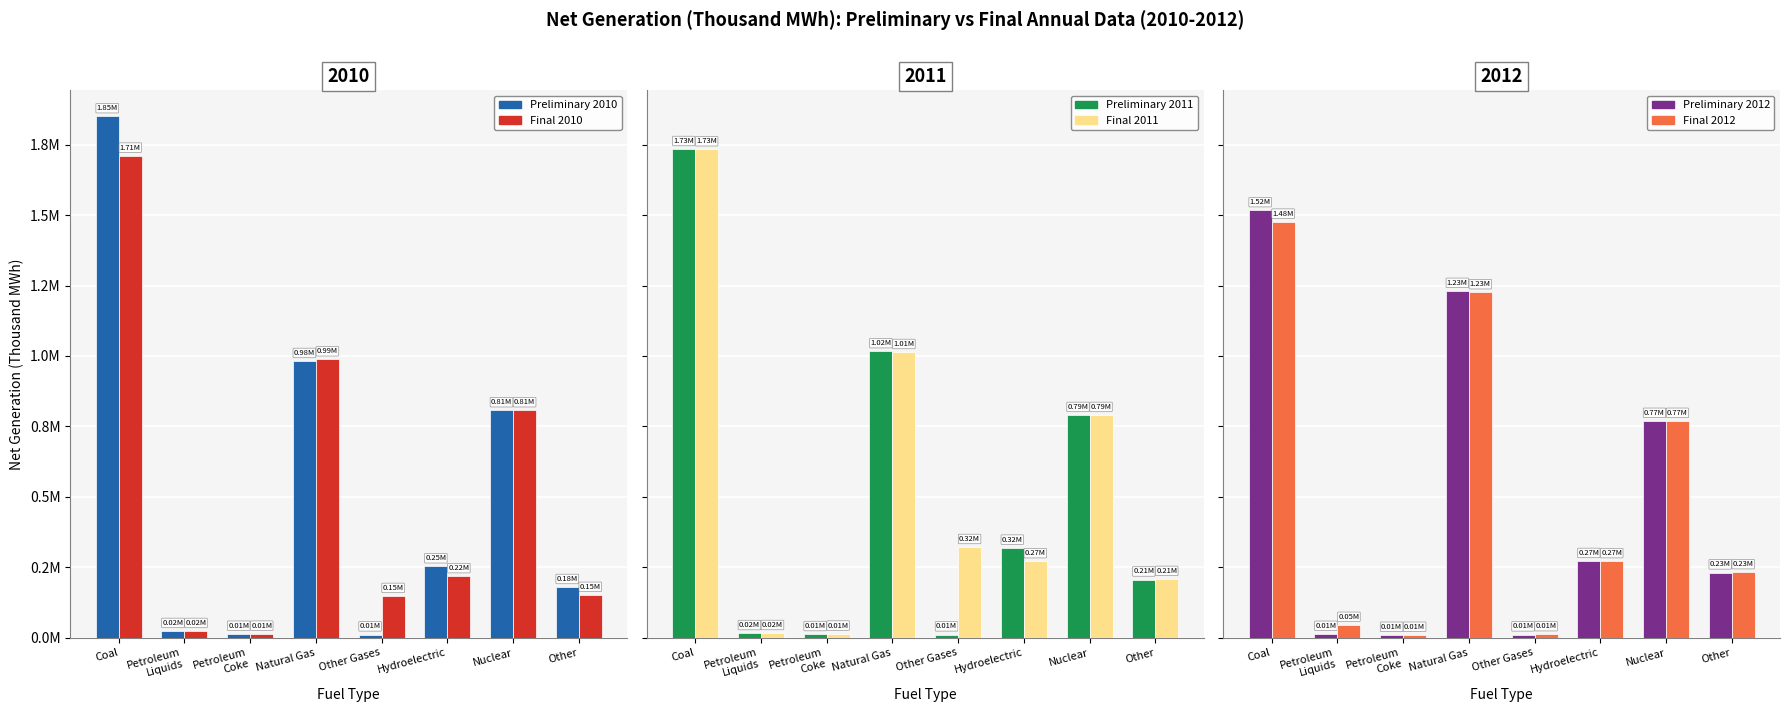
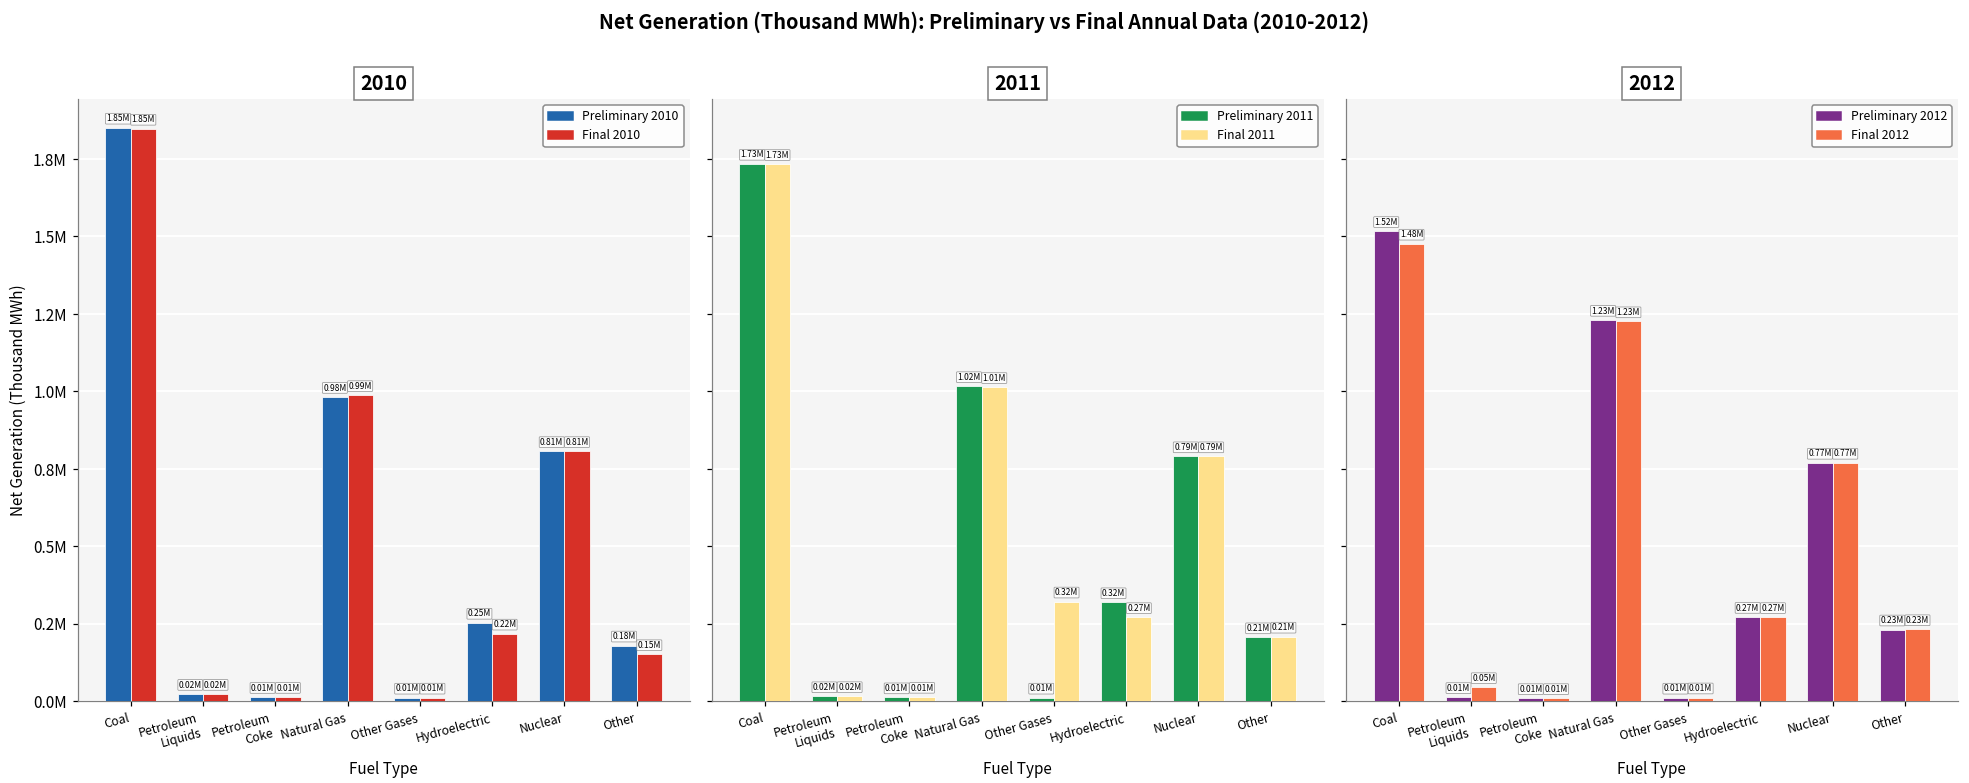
  {
    "2010": {
      "Final 2010": {
-       "Coal": "1.71M",
-       "Other Gases": "0.15M"
+       "Coal": "1.85M",
+       "Other Gases": "0.01M"
      }
    }
  }
